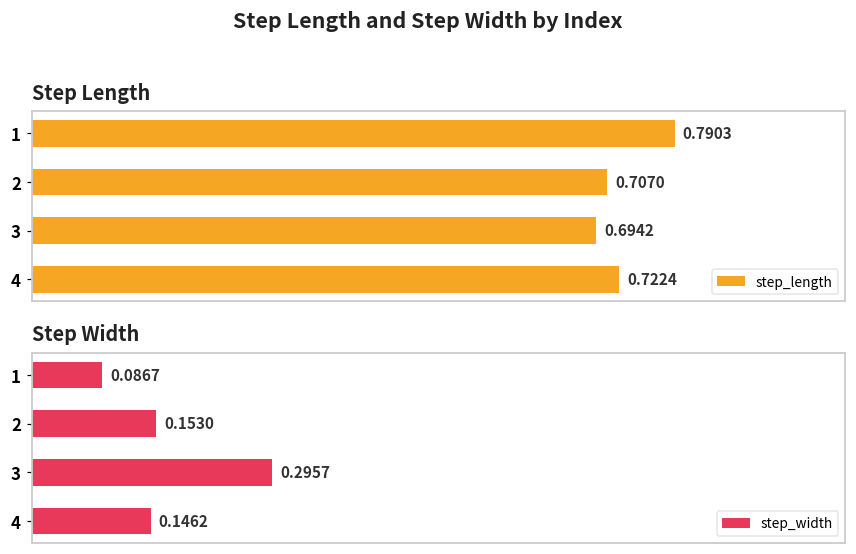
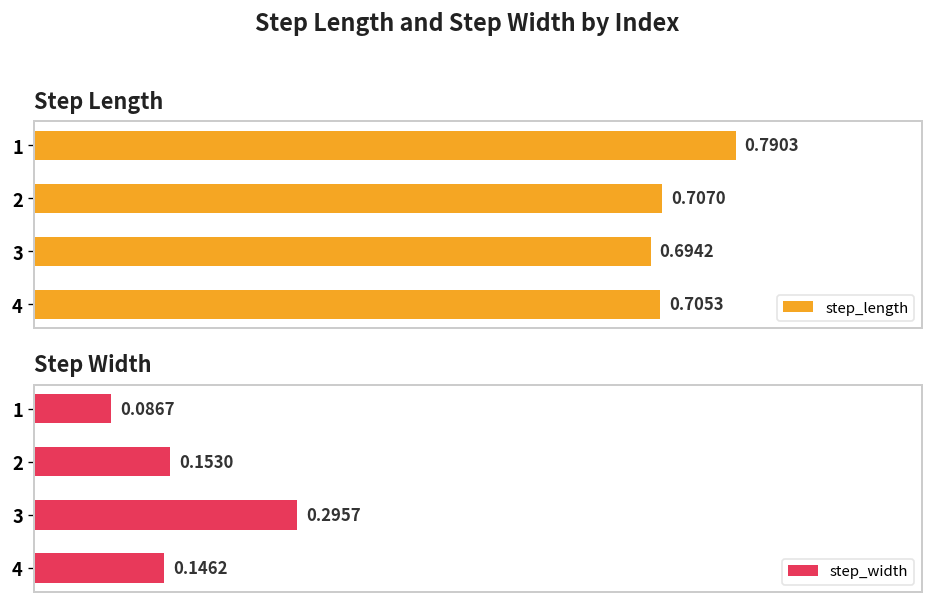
  {
    "Step Length": {
      "1": 0.7903,
      "2": 0.7070,
      "3": 0.6942,
-     "4": 0.7224
+     "4": 0.7053
    },
    "Step Width": {
      "1": 0.0867,
      "2": 0.1530,
      "3": 0.2957,
      "4": 0.1462
    }
  }
